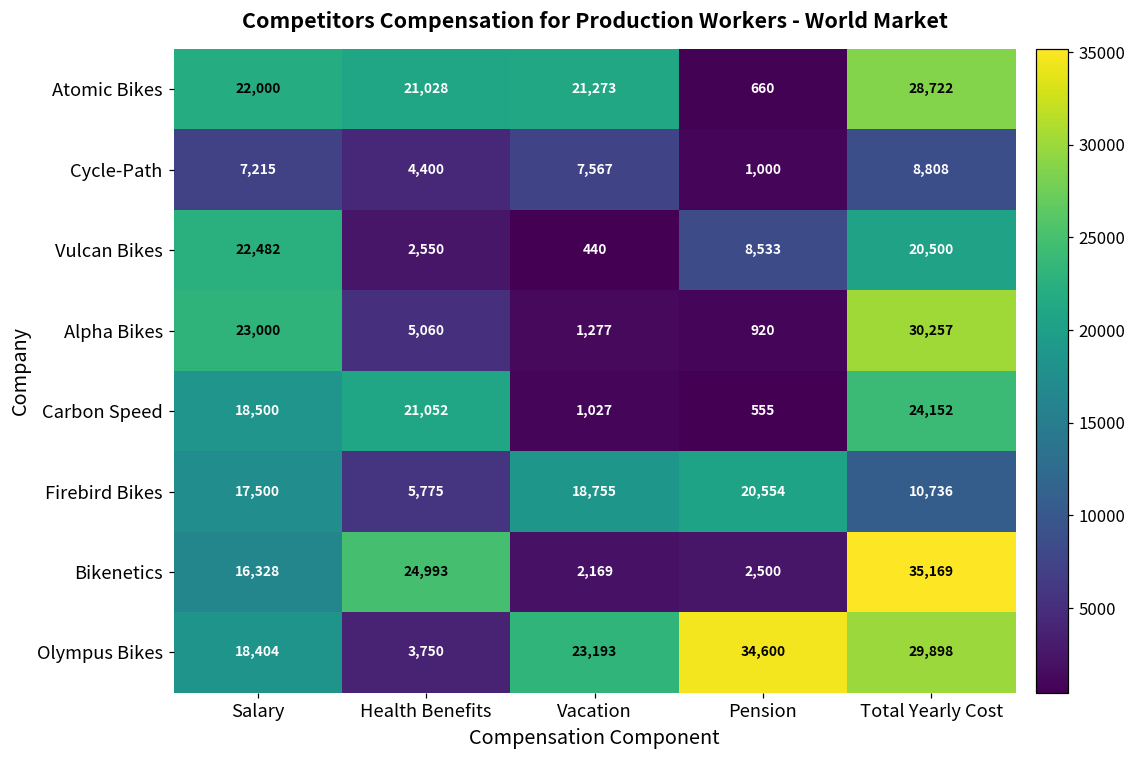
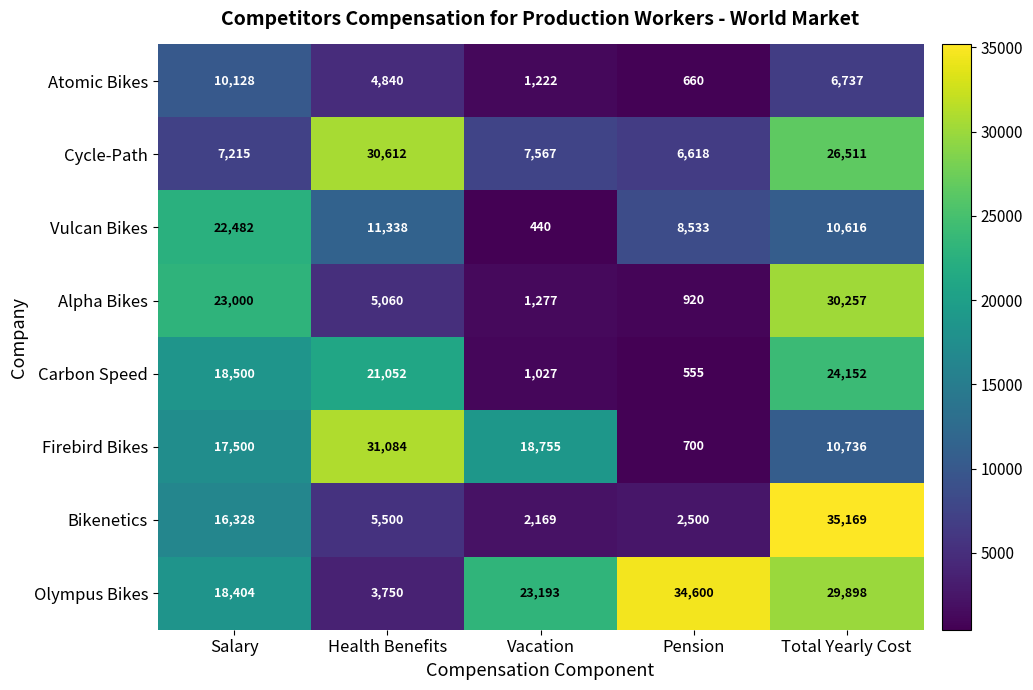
  {
    "Atomic Bikes": {
-     "Salary": "22,000",
-     "Health Benefits": "21,028",
-     "Vacation": "21,273",
+     "Salary": "10,128",
+     "Health Benefits": "4,840",
+     "Vacation": "1,222",
      "Pension": "660",
-     "Total Yearly Cost": "28,722"
+     "Total Yearly Cost": "6,737"
    },
    "Cycle-Path": {
      "Salary": "7,215",
-     "Health Benefits": "4,400",
+     "Health Benefits": "30,612",
      "Vacation": "7,567",
-     "Pension": "1,000",
-     "Total Yearly Cost": "8,808"
+     "Pension": "6,618",
+     "Total Yearly Cost": "26,511"
    },
    "Vulcan Bikes": {
      "Salary": "22,482",
-     "Health Benefits": "2,550",
+     "Health Benefits": "11,338",
      "Vacation": "440",
      "Pension": "8,533",
-     "Total Yearly Cost": "20,500"
+     "Total Yearly Cost": "10,616"
    },
    "Alpha Bikes": {
      "Salary": "23,000",
      "Health Benefits": "5,060",
      "Vacation": "1,277",
      "Pension": "920",
      "Total Yearly Cost": "30,257"
    },
    "Carbon Speed": {
      "Salary": "18,500",
      "Health Benefits": "21,052",
      "Vacation": "1,027",
      "Pension": "555",
      "Total Yearly Cost": "24,152"
    },
    "Firebird Bikes": {
      "Salary": "17,500",
-     "Health Benefits": "5,775",
+     "Health Benefits": "31,084",
      "Vacation": "18,755",
-     "Pension": "20,554",
+     "Pension": "700",
      "Total Yearly Cost": "10,736"
    },
    "Bikenetics": {
      "Salary": "16,328",
-     "Health Benefits": "24,993",
+     "Health Benefits": "5,500",
      "Vacation": "2,169",
      "Pension": "2,500",
      "Total Yearly Cost": "35,169"
    },
    "Olympus Bikes": {
      "Salary": "18,404",
      "Health Benefits": "3,750",
      "Vacation": "23,193",
      "Pension": "34,600",
      "Total Yearly Cost": "29,898"
    }
  }
